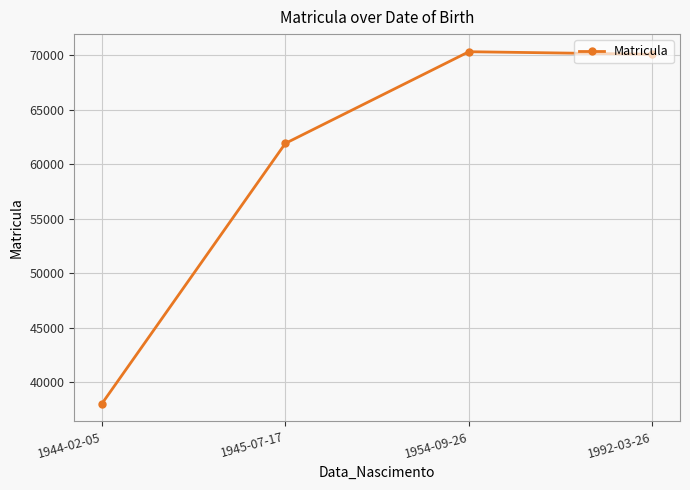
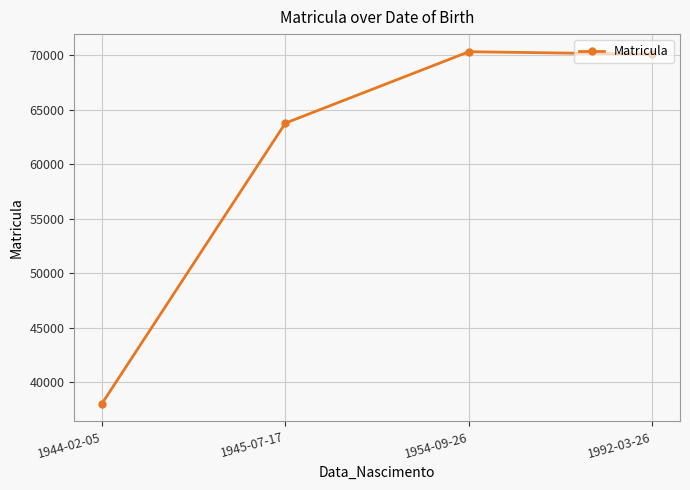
  {
    "1944-02-05": 38000,
-   "1945-07-17": 61900,
+   "1945-07-17": 63800,
    "1954-09-26": 70300
  }
